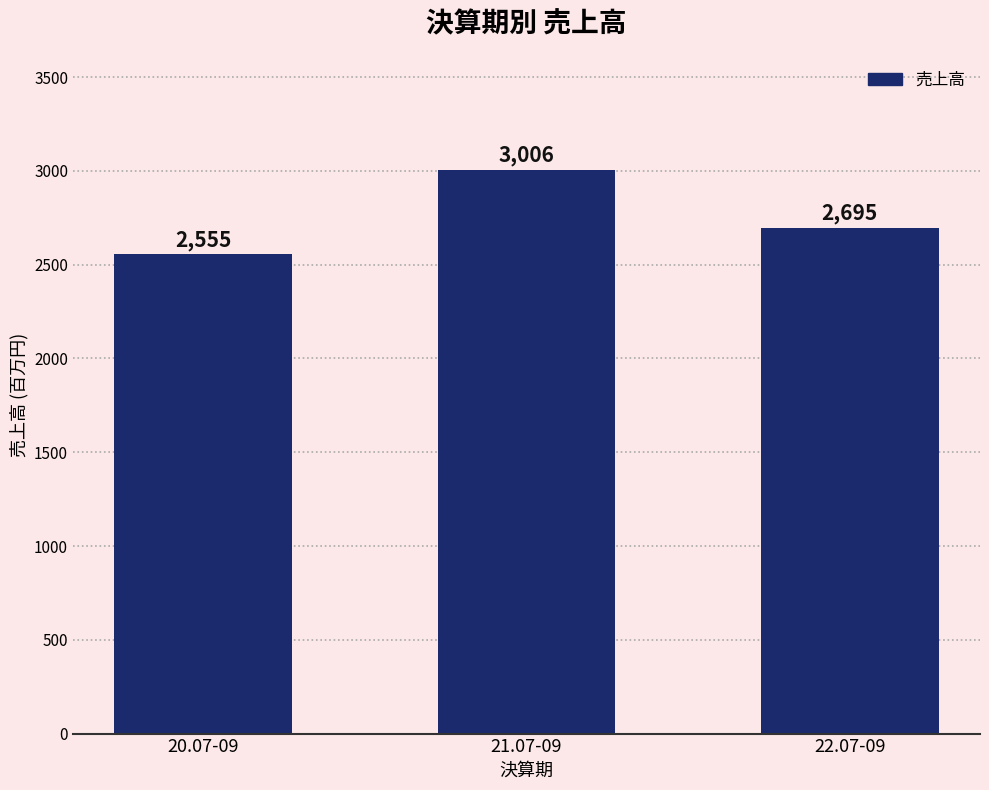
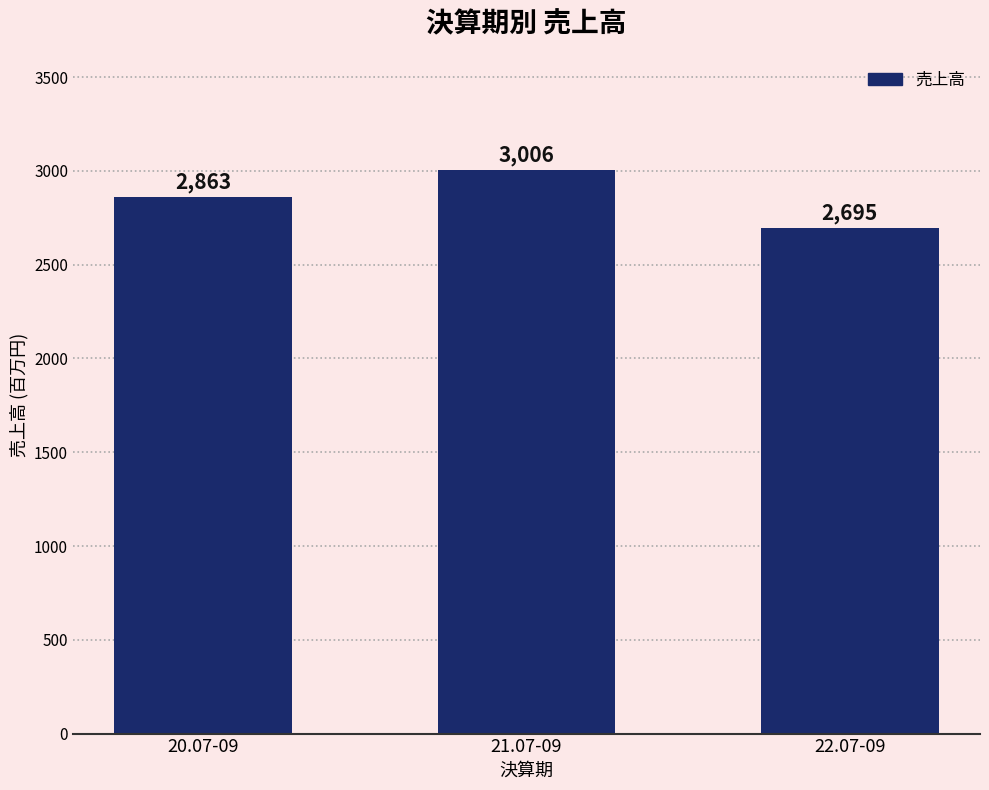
  {
-   "20.07-09": "2,555",
+   "20.07-09": "2,863",
    "21.07-09": "3,006",
    "22.07-09": "2,695"
  }
